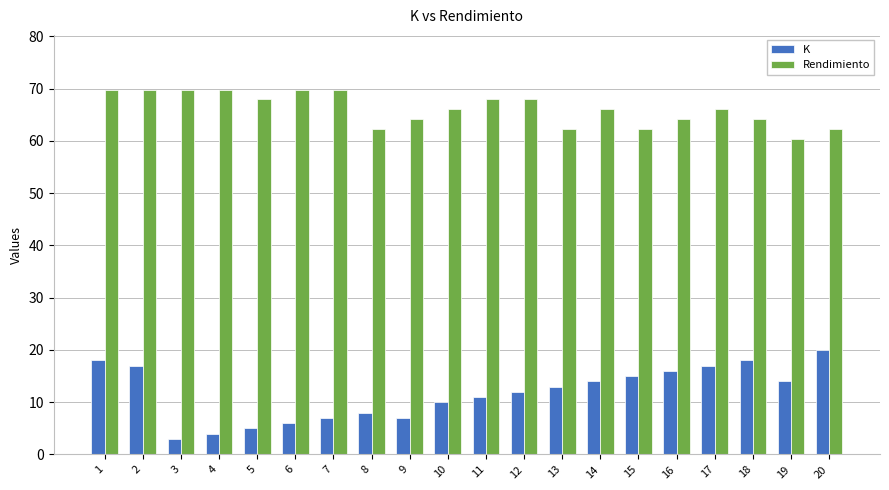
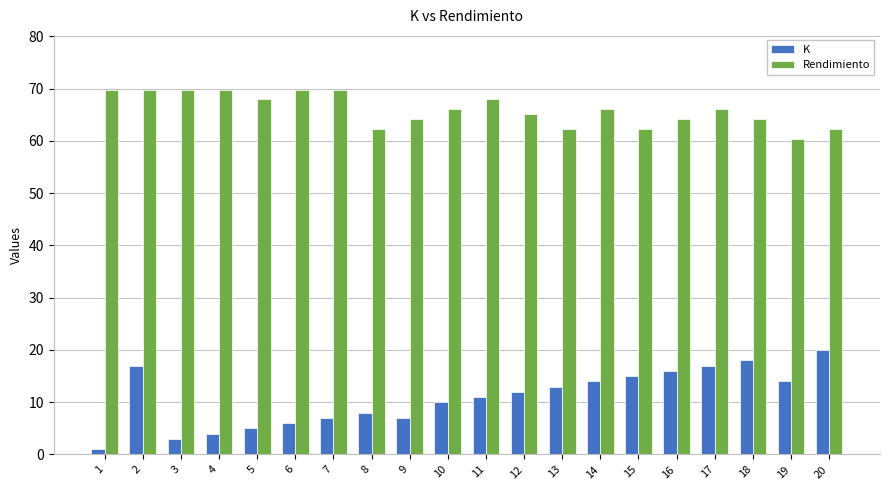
  {
    "K": {
-     "1": 18,
+     "1": 1,
      "2": 17,
      "3": 3,
      "4": 4,
      "5": 5,
      "6": 6,
      "7": 7,
      "8": 8,
      "9": 7,
      "10": 10,
      "11": 11,
      "12": 12,
      "13": 13,
      "14": 14,
      "15": 15,
      "16": 16,
      "17": 17,
      "18": 18,
      "19": 14,
      "20": 20
    },
    "Rendimiento": {
      "1": 70,
      "2": 70,
      "3": 70,
      "4": 70,
      "5": 68,
      "6": 70,
      "7": 70,
      "8": 62,
      "9": 64,
      "10": 66,
      "11": 68,
-     "12": 68,
+     "12": 65,
      "13": 62,
      "14": 66,
      "15": 62,
      "16": 64,
      "17": 66,
      "18": 64,
      "19": 60,
      "20": 62
    }
  }
